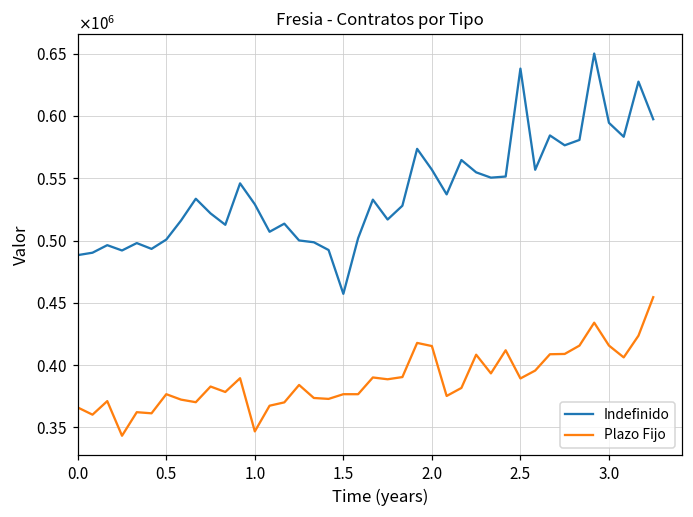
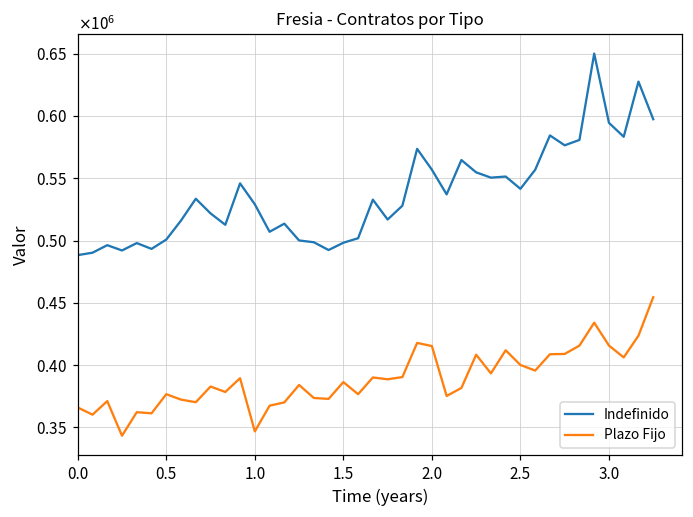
  {
    "Indefinido": {
      "0.0": 488000,
      "0.5": 501000,
      "1.0": 529000,
-     "1.5": 457000,
+     "1.5": 498000,
      "2.0": 557000,
-     "2.5": 638000,
+     "2.5": 542000,
      "3.0": 594000
    },
    "Plazo Fijo": {
      "0.0": 366000,
      "0.5": 377000,
      "1.0": 347000,
-     "1.5": 377000,
+     "1.5": 386000,
      "2.0": 415000,
-     "2.5": 389000,
+     "2.5": 400000,
      "3.0": 416000
    }
  }
